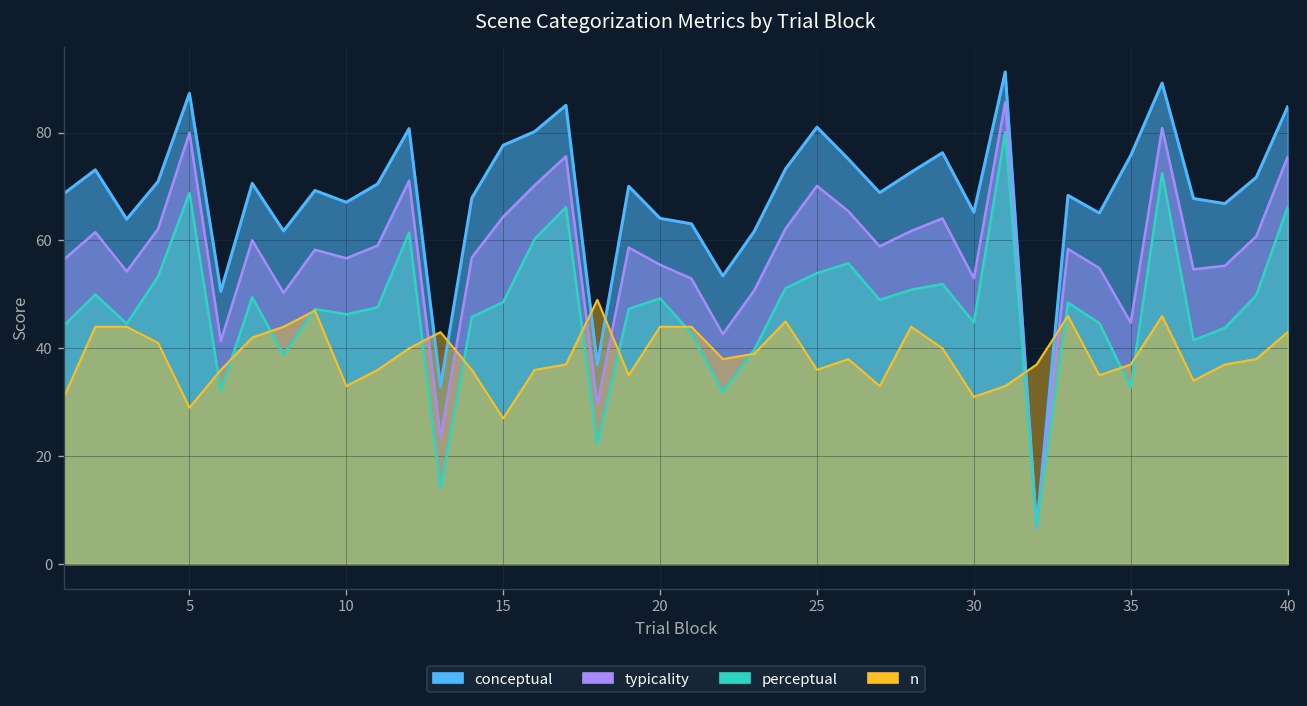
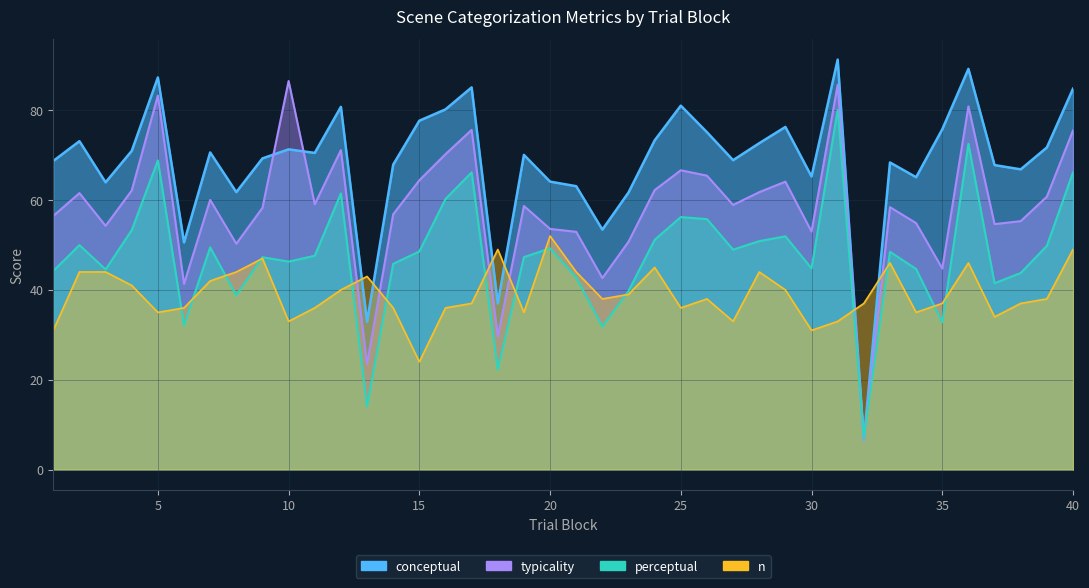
  {
    "conceptual": {
      "5": 87,
-     "10": 67,
+     "10": 71,
      "15": 78,
      "20": 64,
      "25": 81,
      "30": 65,
      "35": 76,
      "40": 85
    },
    "typicality": {
-     "5": 80,
-     "10": 57,
+     "5": 83,
+     "10": 87,
      "15": 64,
-     "20": 55,
-     "25": 70,
+     "20": 54,
+     "25": 67,
      "30": 53,
      "35": 45,
      "40": 75
    },
    "perceptual": {
      "5": 69,
      "10": 46,
      "15": 49,
      "20": 49,
-     "25": 54,
+     "25": 56,
      "30": 45,
      "35": 33,
      "40": 66
    },
    "n": {
-     "5": 29,
+     "5": 35,
      "10": 33,
-     "15": 27,
-     "20": 44,
+     "15": 24,
+     "20": 52,
      "25": 36,
      "30": 31,
      "35": 37,
-     "40": 43
+     "40": 49
    }
  }
